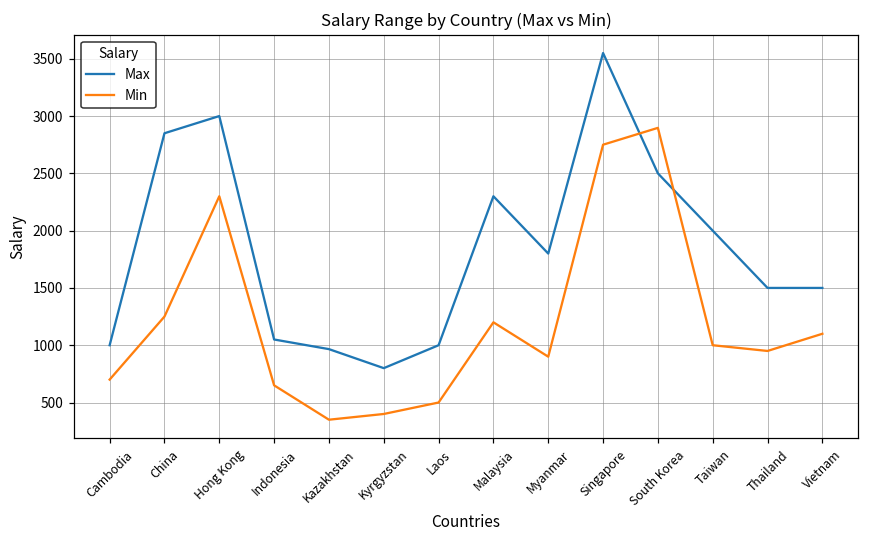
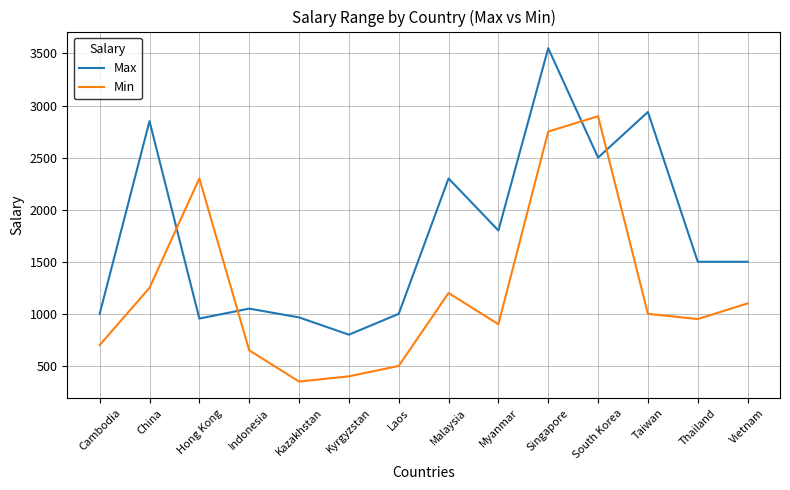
  {
    "Max": {
      "Cambodia": 1000,
      "China": 2850,
-     "Hong Kong": 3000,
+     "Hong Kong": 960,
      "Indonesia": 1050,
      "Kazakhstan": 970,
      "Kyrgyzstan": 800,
      "Laos": 1000,
      "Malaysia": 2300,
      "Myanmar": 1800,
      "Singapore": 3550,
      "South Korea": 2500,
-     "Taiwan": 2000,
+     "Taiwan": 2940,
      "Thailand": 1500,
      "Vietnam": 1500
    },
    "Min": {
      "Cambodia": 700,
      "China": 1250,
      "Hong Kong": 2300,
      "Indonesia": 650,
      "Kazakhstan": 350,
      "Kyrgyzstan": 400,
      "Laos": 500,
      "Malaysia": 1200,
      "Myanmar": 900,
      "Singapore": 2750,
      "South Korea": 2900,
      "Taiwan": 1000,
      "Thailand": 950,
      "Vietnam": 1100
    }
  }
